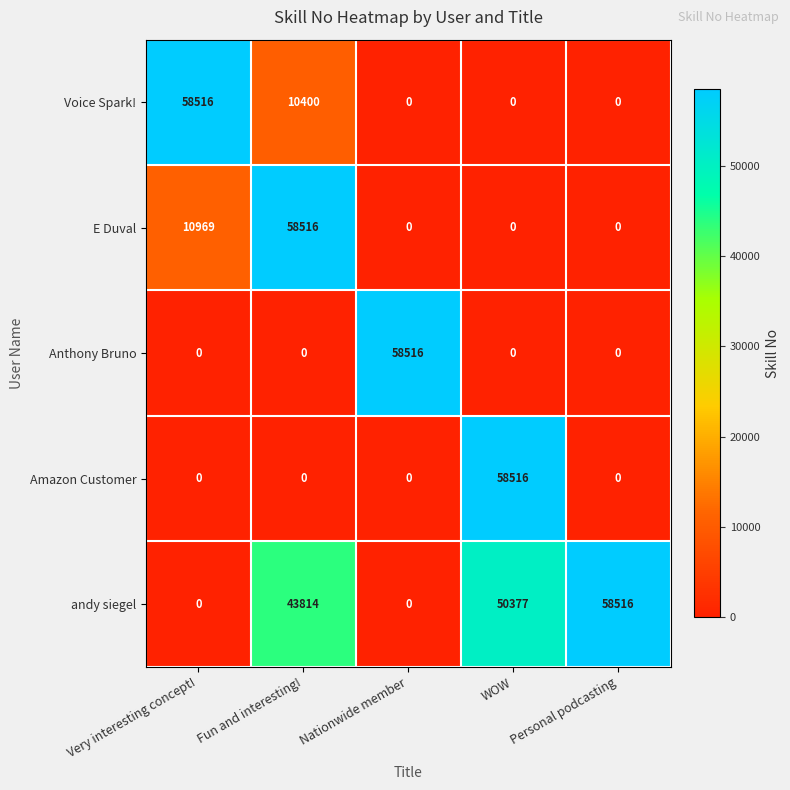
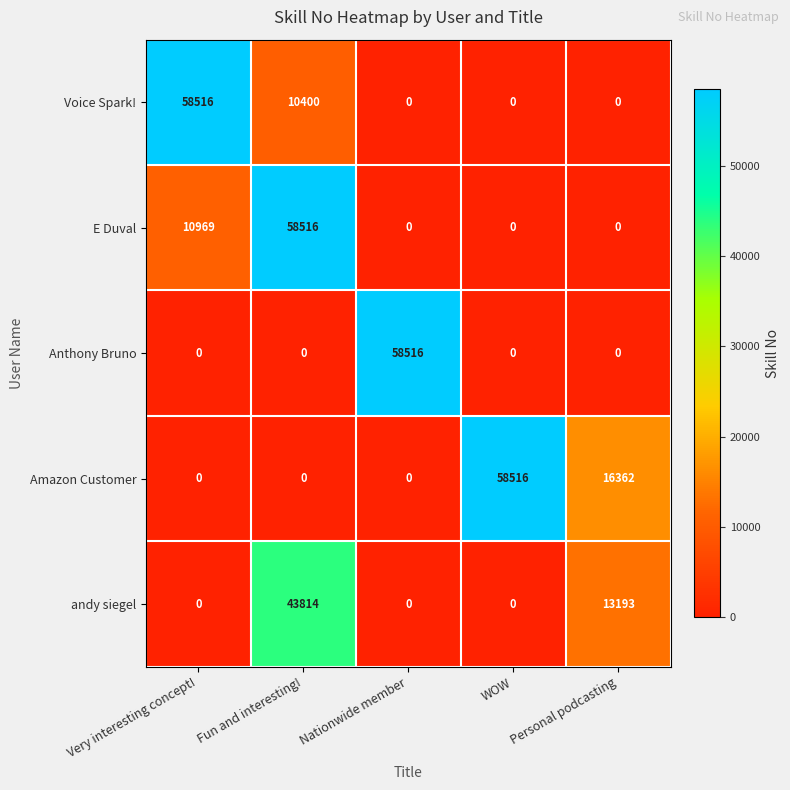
  {
    "Voice Spark!": {
      "Very interesting concept!": 58516,
      "Fun and interesting!": 10400,
      "Nationwide member": 0,
      "WOW": 0,
      "Personal podcasting": 0
    },
    "E Duval": {
      "Very interesting concept!": 10969,
      "Fun and interesting!": 58516,
      "Nationwide member": 0,
      "WOW": 0,
      "Personal podcasting": 0
    },
    "Anthony Bruno": {
      "Very interesting concept!": 0,
      "Fun and interesting!": 0,
      "Nationwide member": 58516,
      "WOW": 0,
      "Personal podcasting": 0
    },
    "Amazon Customer": {
      "Very interesting concept!": 0,
      "Fun and interesting!": 0,
      "Nationwide member": 0,
      "WOW": 58516,
-     "Personal podcasting": 0
+     "Personal podcasting": 16362
    },
    "andy siegel": {
      "Very interesting concept!": 0,
      "Fun and interesting!": 43814,
      "Nationwide member": 0,
-     "WOW": 50377,
-     "Personal podcasting": 58516
+     "WOW": 0,
+     "Personal podcasting": 13193
    }
  }
